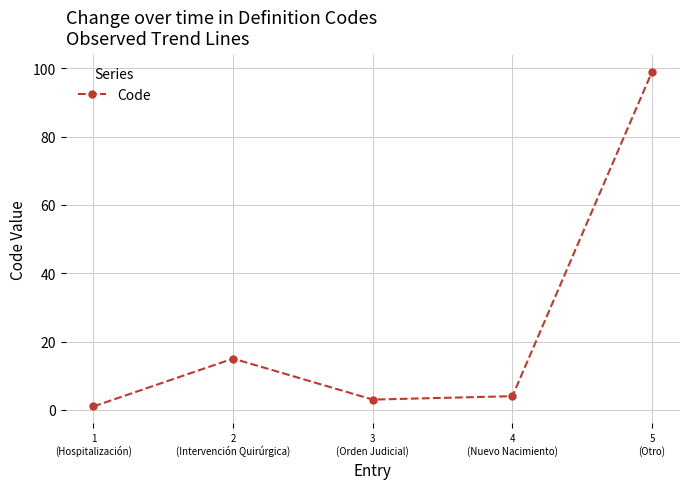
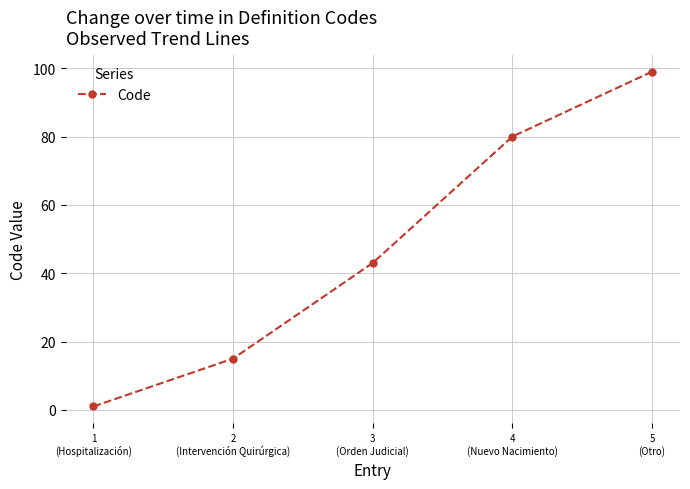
  {
    "1 (Hospitalización)": 1,
    "2 (Intervención Quirúrgica)": 15,
-   "3 (Orden Judicial)": 3,
-   "4 (Nuevo Nacimiento)": 4,
+   "3 (Orden Judicial)": 43,
+   "4 (Nuevo Nacimiento)": 80,
    "5 (Otro)": 99
  }
